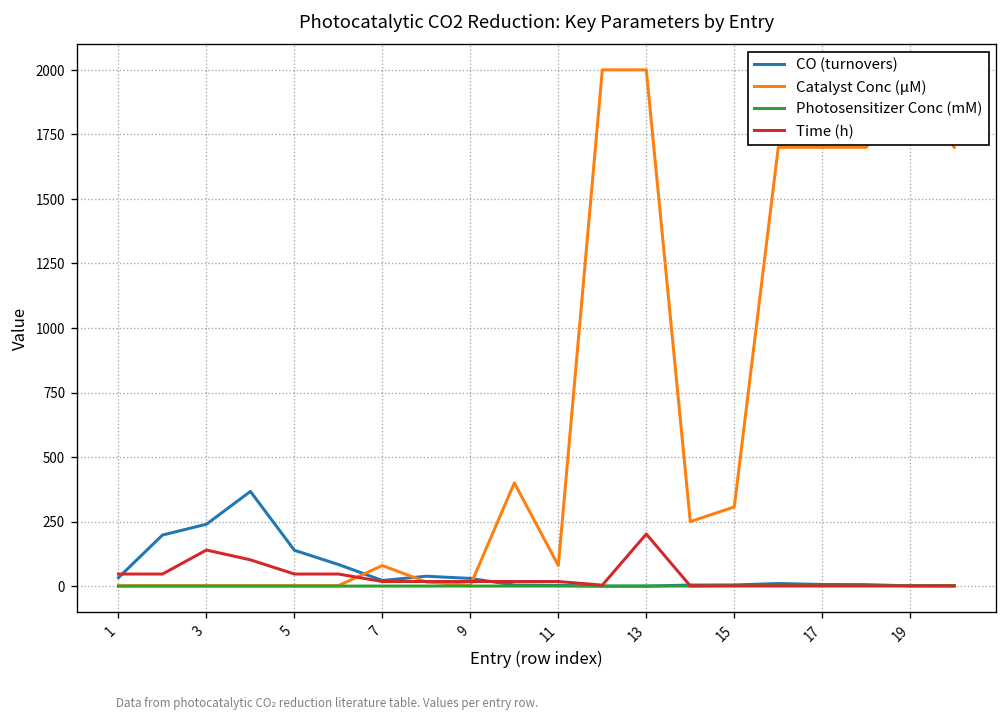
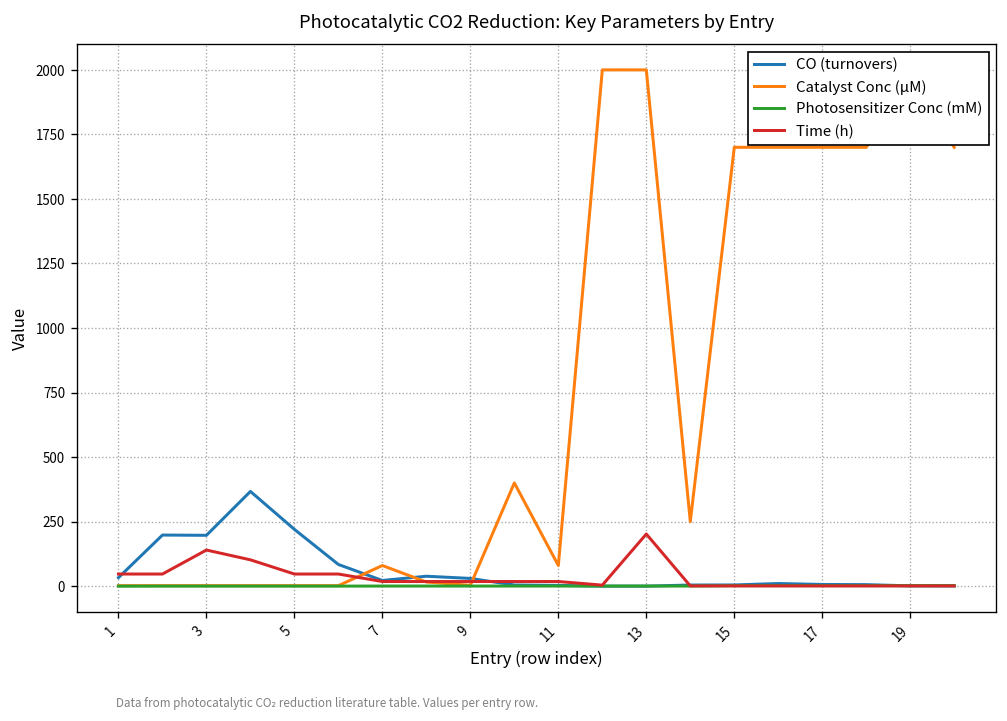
  {
    "CO (turnovers)": {
      "1": 30,
-     "3": 240,
-     "5": 140,
+     "3": 200,
+     "5": 220,
      "9": 30
    },
    "Catalyst Conc (μM)": {
      "7": 80,
      "11": 80,
      "13": 2000,
-     "15": 310
+     "15": 1700
    },
    "Photosensitizer Conc (mM)": {
      "7": 0
    },
    "Time (h)": {
      "1": 50,
      "3": 140,
      "5": 50,
      "9": 20,
      "11": 20,
      "13": 200
    }
  }
